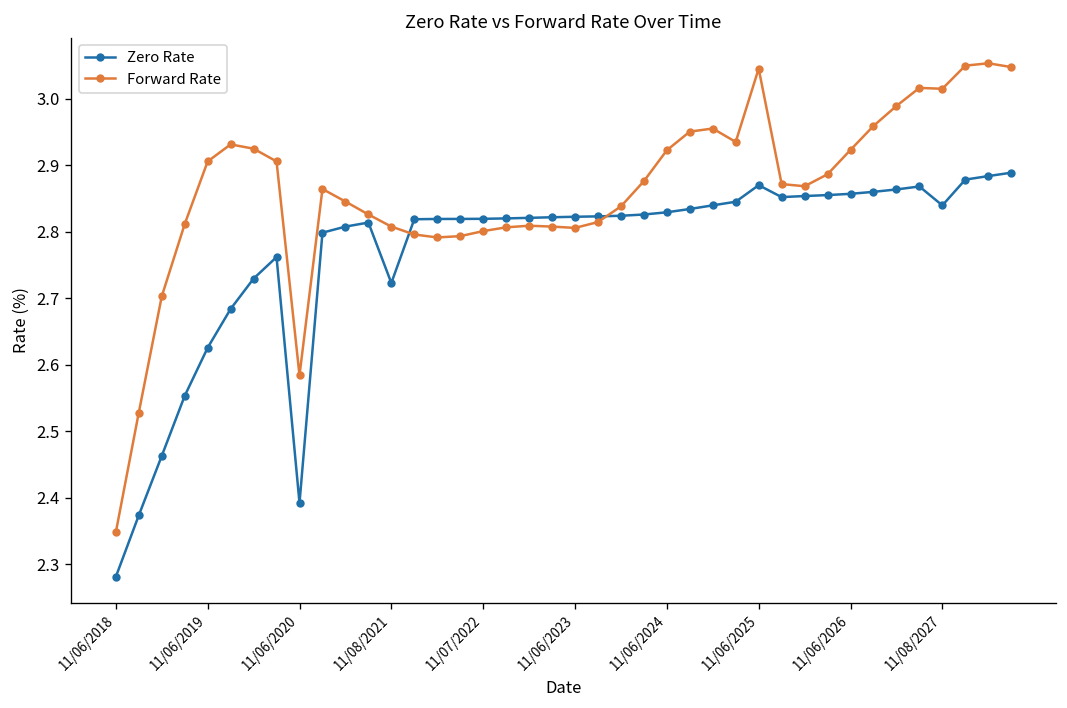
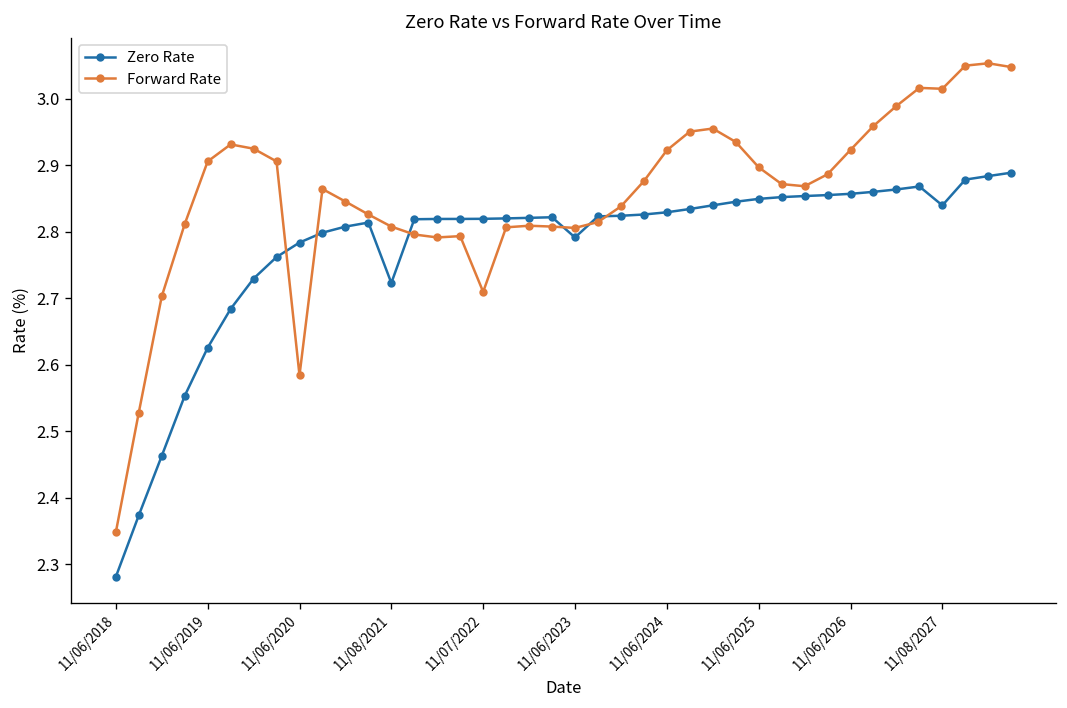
  {
    "Zero Rate": {
      "11/06/2018": 2.28,
      "11/06/2019": 2.63,
-     "11/06/2020": 2.39,
+     "11/06/2020": 2.78,
      "11/08/2021": 2.72,
      "11/07/2022": 2.82,
-     "11/06/2023": 2.82,
+     "11/06/2023": 2.79,
      "11/06/2024": 2.83,
-     "11/06/2025": 2.87,
+     "11/06/2025": 2.85,
      "11/06/2026": 2.86,
      "11/08/2027": 2.84
    },
    "Forward Rate": {
      "11/06/2018": 2.35,
      "11/06/2019": 2.91,
      "11/06/2020": 2.58,
      "11/08/2021": 2.81,
-     "11/07/2022": 2.80,
+     "11/07/2022": 2.71,
      "11/06/2023": 2.81,
      "11/06/2024": 2.92,
-     "11/06/2025": 3.05,
+     "11/06/2025": 2.90,
      "11/06/2026": 2.92,
      "11/08/2027": 3.02
    }
  }
